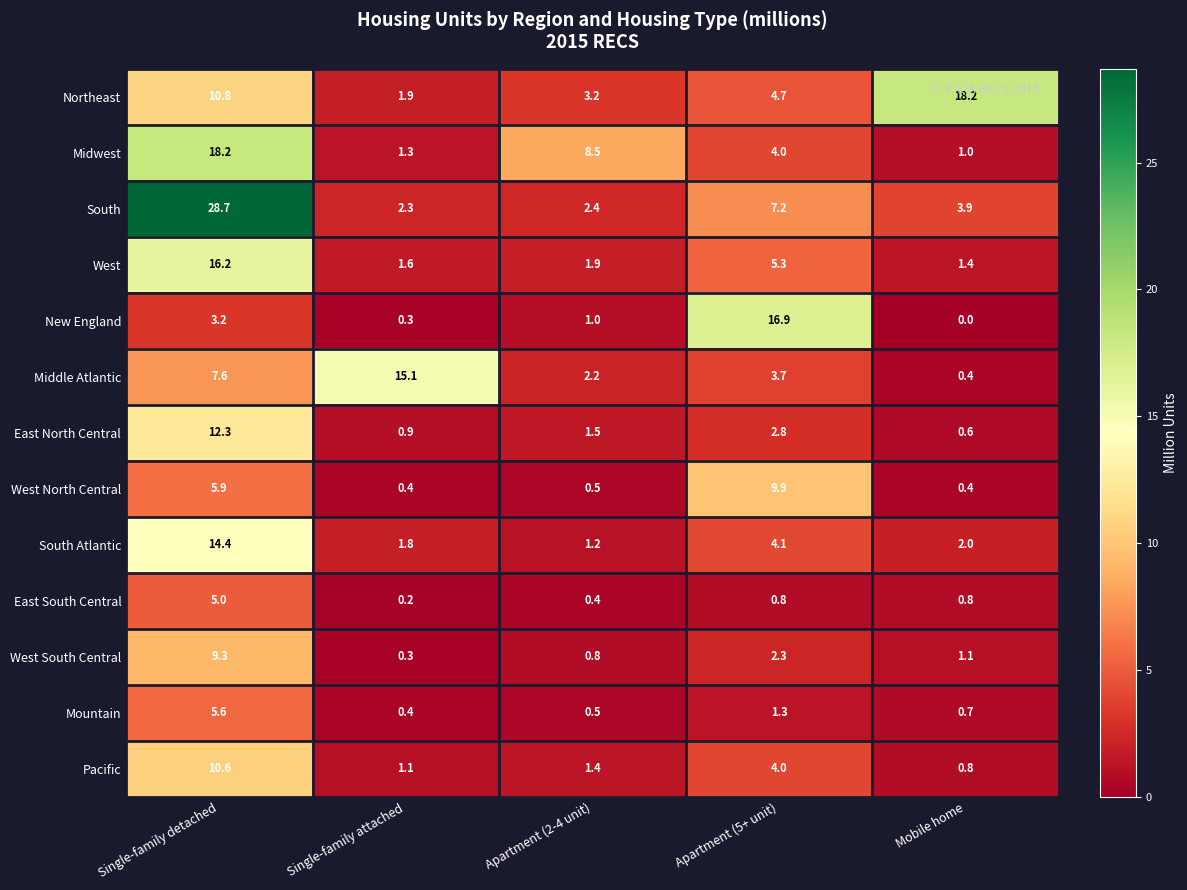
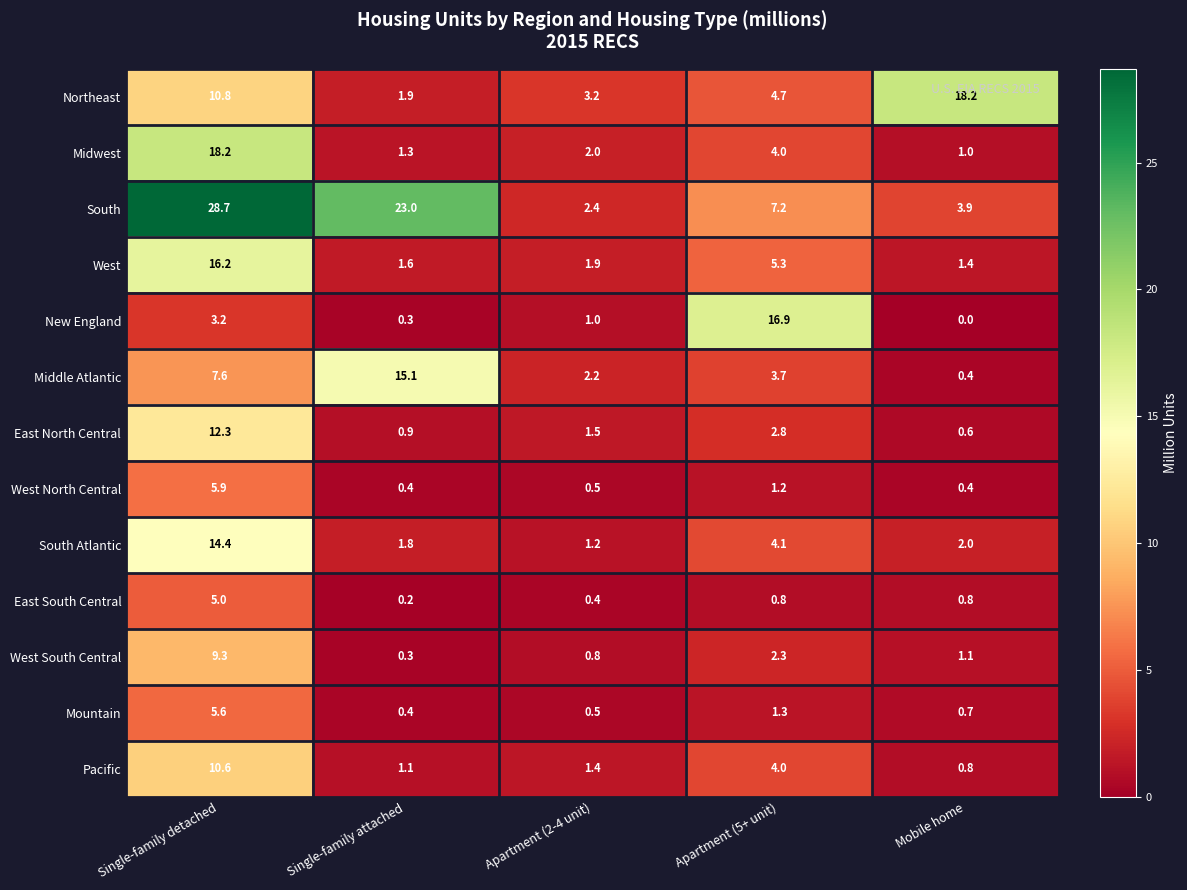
  {
    "Northeast": {
      "Single-family detached": 10.8,
      "Single-family attached": 1.9,
      "Apartment (2-4 unit)": 3.2,
      "Apartment (5+ unit)": 4.7,
      "Mobile home": 2015
    },
    "Midwest": {
      "Single-family detached": 18.2,
      "Single-family attached": 1.3,
-     "Apartment (2-4 unit)": 8.5,
+     "Apartment (2-4 unit)": 2.0,
      "Apartment (5+ unit)": 4.0,
      "Mobile home": 1.0
    },
    "South": {
      "Single-family detached": 28.7,
-     "Single-family attached": 2.3,
+     "Single-family attached": 23.0,
      "Apartment (2-4 unit)": 2.4,
      "Apartment (5+ unit)": 7.2,
      "Mobile home": 3.9
    },
    "West": {
      "Single-family detached": 16.2,
      "Single-family attached": 1.6,
      "Apartment (2-4 unit)": 1.9,
      "Apartment (5+ unit)": 5.3,
      "Mobile home": 1.4
    },
    "New England": {
      "Single-family detached": 3.2,
      "Single-family attached": 0.3,
      "Apartment (2-4 unit)": 1.0,
      "Apartment (5+ unit)": 16.9,
      "Mobile home": 0.0
    },
    "Middle Atlantic": {
      "Single-family detached": 7.6,
      "Single-family attached": 15.1,
      "Apartment (2-4 unit)": 2.2,
      "Apartment (5+ unit)": 3.7,
      "Mobile home": 0.4
    },
    "East North Central": {
      "Single-family detached": 12.3,
      "Single-family attached": 0.9,
      "Apartment (2-4 unit)": 1.5,
      "Apartment (5+ unit)": 2.8,
      "Mobile home": 0.6
    },
    "West North Central": {
      "Single-family detached": 5.9,
      "Single-family attached": 0.4,
      "Apartment (2-4 unit)": 0.5,
-     "Apartment (5+ unit)": 9.9,
+     "Apartment (5+ unit)": 1.2,
      "Mobile home": 0.4
    },
    "South Atlantic": {
      "Single-family detached": 14.4,
      "Single-family attached": 1.8,
      "Apartment (2-4 unit)": 1.2,
      "Apartment (5+ unit)": 4.1,
      "Mobile home": 2.0
    },
    "East South Central": {
      "Single-family detached": 5.0,
      "Single-family attached": 0.2,
      "Apartment (2-4 unit)": 0.4,
      "Apartment (5+ unit)": 0.8,
      "Mobile home": 0.8
    },
    "West South Central": {
      "Single-family detached": 9.3,
      "Single-family attached": 0.3,
      "Apartment (2-4 unit)": 0.8,
      "Apartment (5+ unit)": 2.3,
      "Mobile home": 1.1
    },
    "Mountain": {
      "Single-family detached": 5.6,
      "Single-family attached": 0.4,
      "Apartment (2-4 unit)": 0.5,
      "Apartment (5+ unit)": 1.3,
      "Mobile home": 0.7
    },
    "Pacific": {
      "Single-family detached": 10.6,
      "Single-family attached": 1.1,
      "Apartment (2-4 unit)": 1.4,
      "Apartment (5+ unit)": 4.0,
      "Mobile home": 0.8
    }
  }
